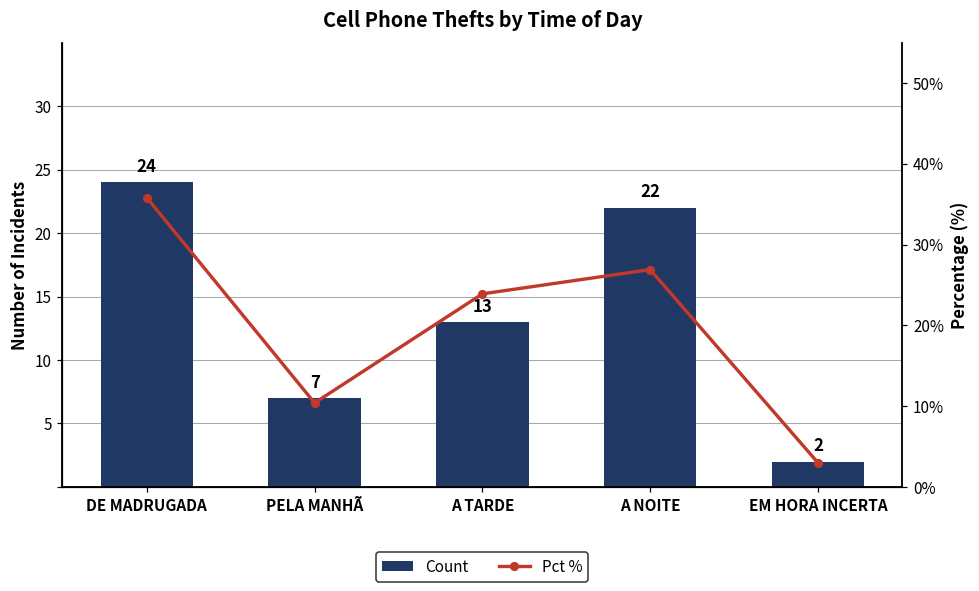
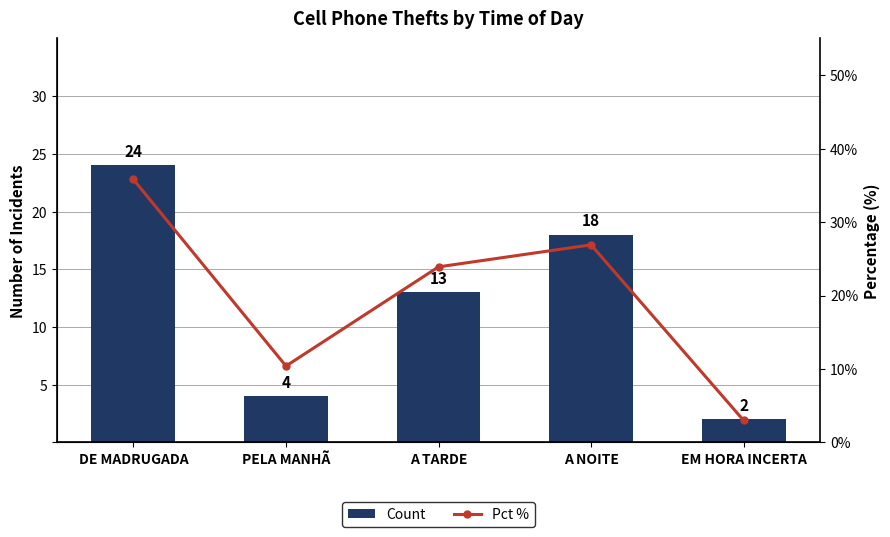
  {
    "Count": {
      "DE MADRUGADA": 24,
-     "PELA MANHÃ": 7,
+     "PELA MANHÃ": 4,
      "A TARDE": 13,
-     "A NOITE": 22,
+     "A NOITE": 18,
      "EM HORA INCERTA": 2
    }
  }
